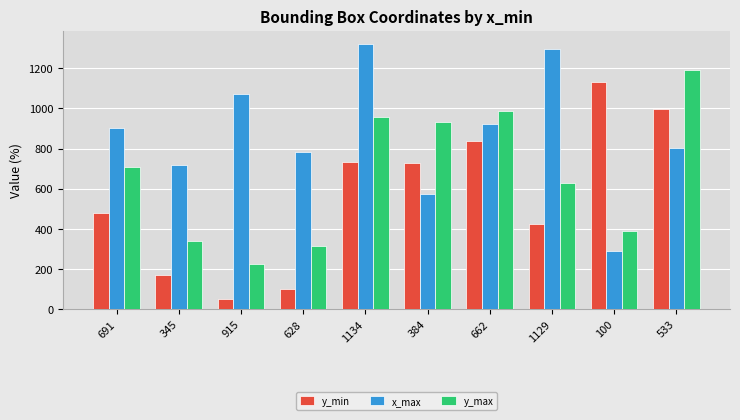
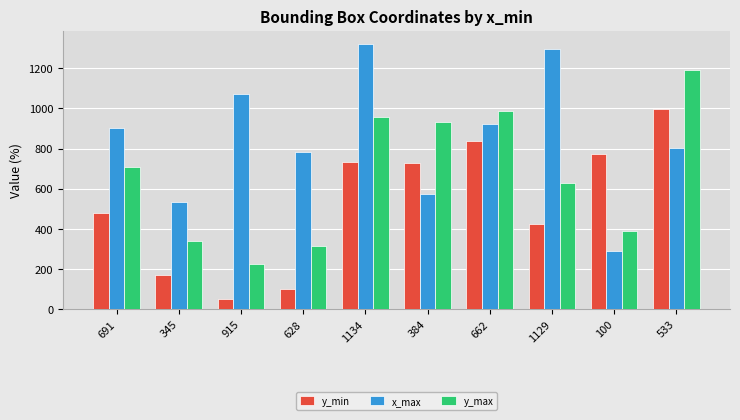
  {
    "y_min": {
      "691": 480,
      "345": 170,
      "915": 50,
      "628": 100,
      "1134": 730,
      "384": 730,
      "662": 840,
      "1129": 430,
-     "100": 1130,
+     "100": 780,
      "533": 1000
    },
    "x_max": {
      "691": 910,
-     "345": 720,
+     "345": 540,
      "915": 1070,
      "628": 780,
      "1134": 1320,
      "384": 570,
      "662": 920,
      "1129": 1300,
      "100": 290,
      "533": 800
    },
    "y_max": {
      "691": 710,
      "345": 340,
      "915": 220,
      "628": 320,
      "1134": 960,
      "384": 930,
      "662": 990,
      "1129": 630,
      "100": 390,
      "533": 1190
    }
  }
